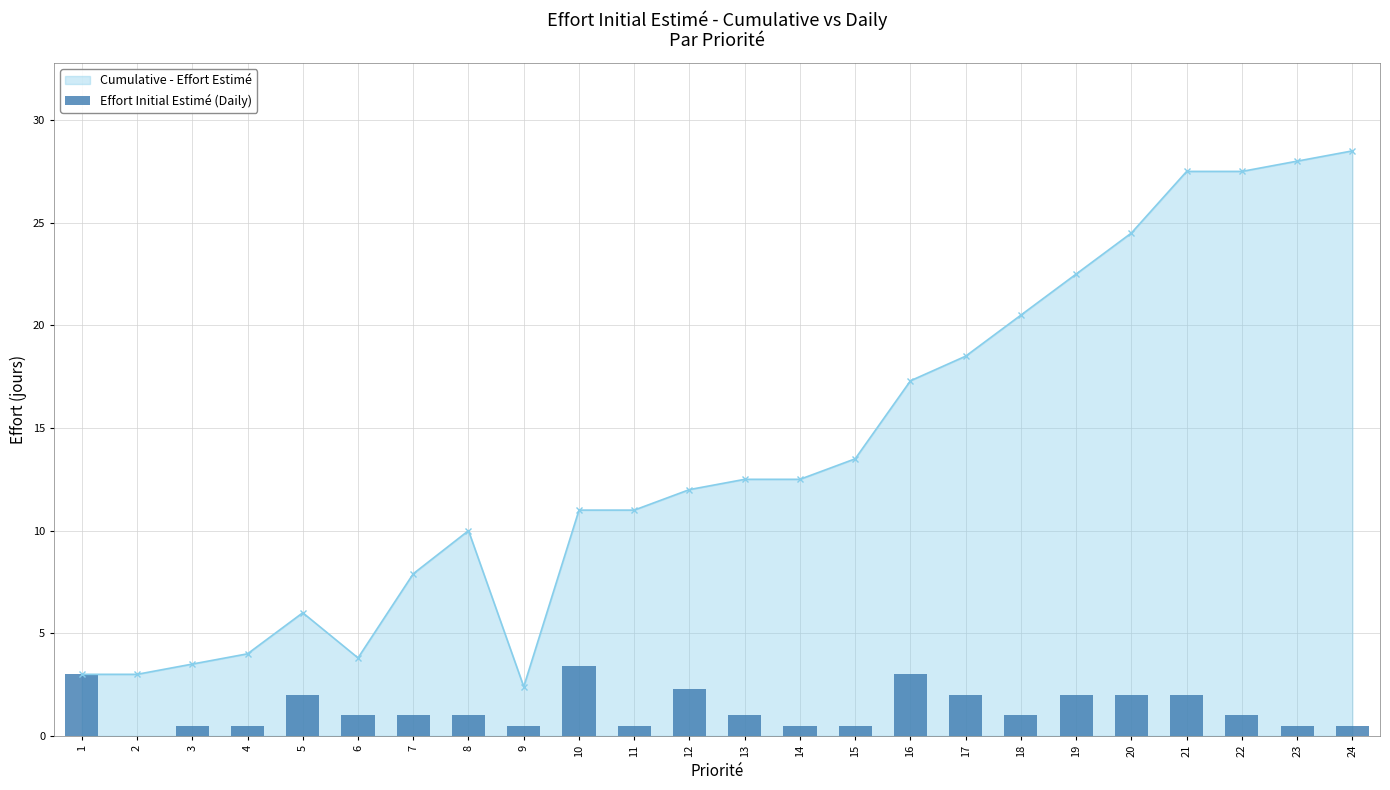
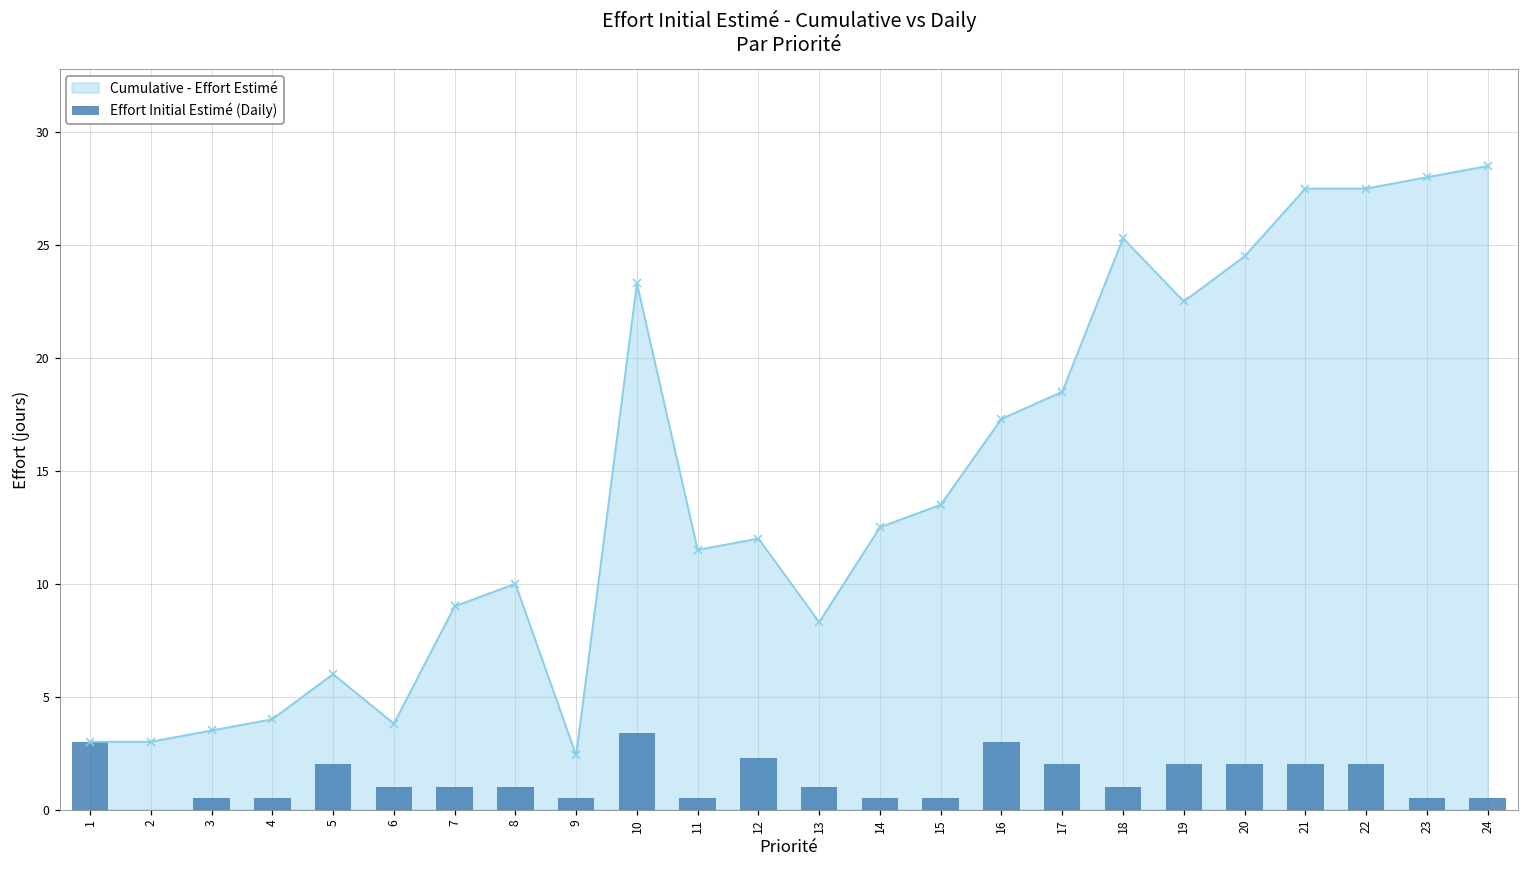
  {
    "Cumulative - Effort Estimé": {
      "1": 3.0,
      "2": 3.0,
      "3": 3.5,
      "4": 4.0,
      "5": 6.0,
      "6": 3.8,
-     "7": 7.9,
+     "7": 9.0,
      "8": 10.0,
      "9": 2.4,
-     "10": 11.0,
-     "11": 11.0,
+     "10": 23.3,
+     "11": 11.5,
      "12": 12.0,
-     "13": 12.5,
+     "13": 8.3,
      "14": 12.5,
      "15": 13.5,
      "16": 17.3,
      "17": 18.5,
-     "18": 20.5,
+     "18": 25.3,
      "19": 22.5,
      "20": 24.5,
      "21": 27.5,
      "22": 27.5,
      "23": 28.0,
      "24": 28.5
    },
    "Effort Initial Estimé (Daily)": {
      "1": 3,
      "2": 0,
      "3": 0.5,
      "4": 0.5,
      "5": 2,
      "6": 1,
      "7": 1,
      "8": 1,
      "9": 0.5,
      "10": 3.4,
      "11": 0.5,
      "12": 2.3,
      "13": 1,
      "14": 0.5,
      "15": 0.5,
      "16": 3,
      "17": 2,
      "18": 1,
      "19": 2,
      "20": 2,
      "21": 2,
-     "22": 1,
+     "22": 2,
      "23": 0.5,
      "24": 0.5
    }
  }
